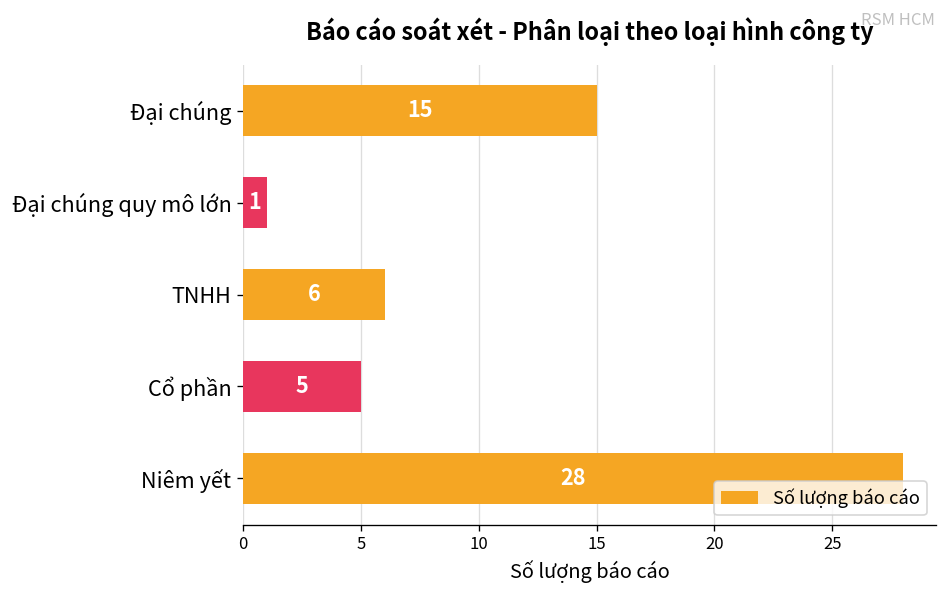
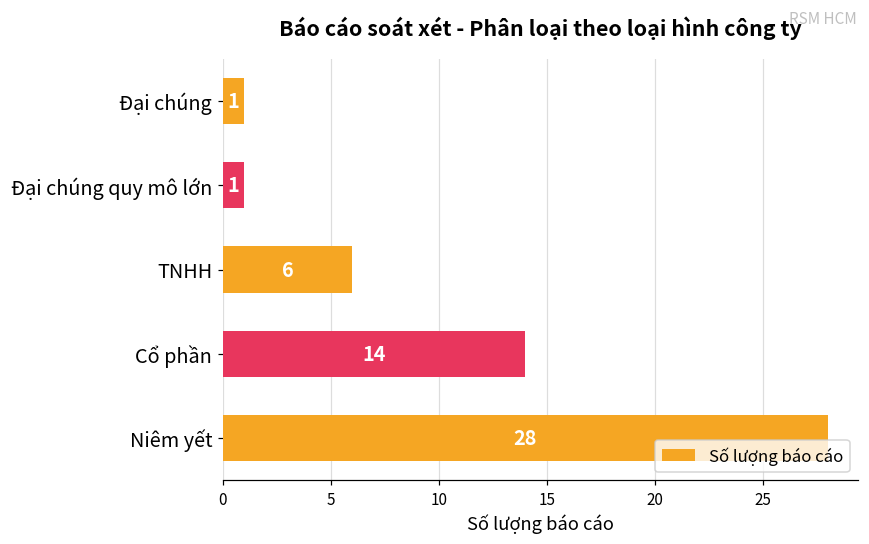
  {
-   "Đại chúng": 15,
+   "Đại chúng": 1,
    "Đại chúng quy mô lớn": 1,
    "TNHH": 6,
-   "Cổ phần": 5
+   "Cổ phần": 14
  }
